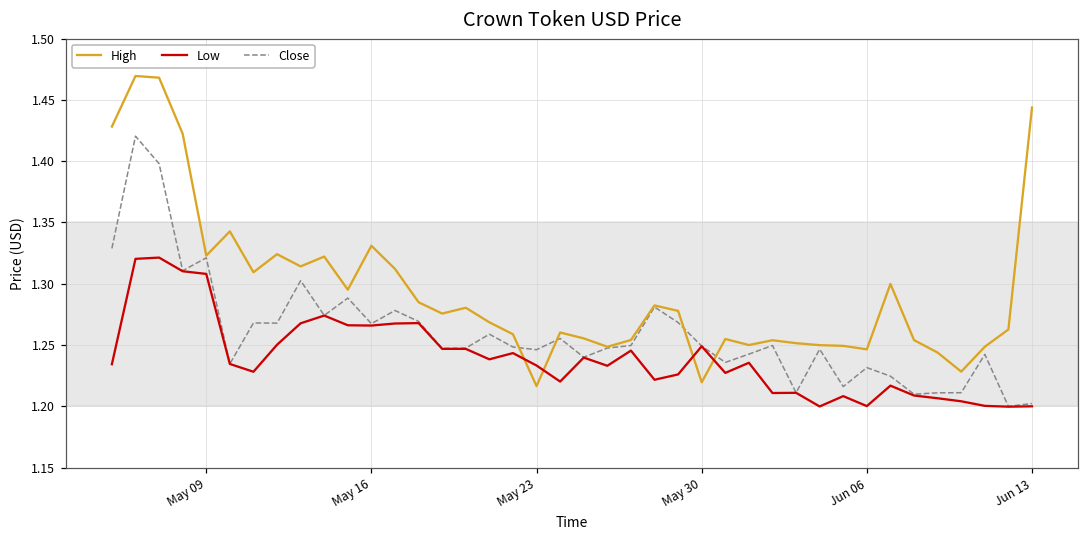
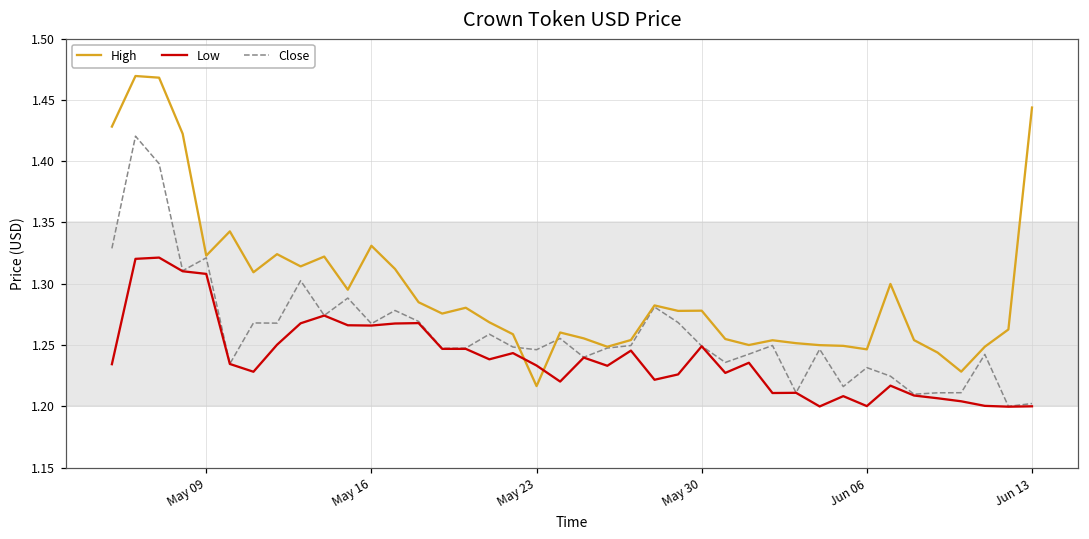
  {
    "High": {
      "May 16": 1.331,
      "May 23": 1.217,
-     "May 30": 1.220,
+     "May 30": 1.278,
      "Jun 06": 1.247,
      "Jun 13": 1.444
    },
    "Low": {
      "May 09": 1.308,
      "May 23": 1.233,
      "Jun 06": 1.200,
      "Jun 13": 1.200
    },
    "Close": {
      "May 23": 1.246,
      "Jun 06": 1.232,
      "Jun 13": 1.202
    }
  }
